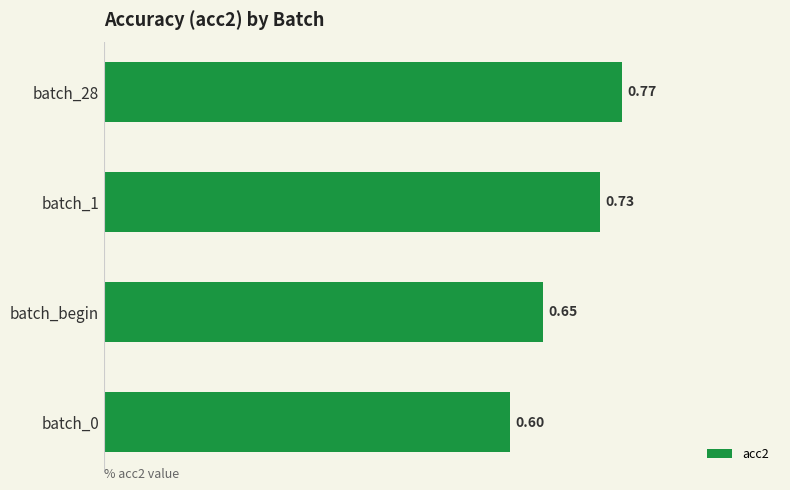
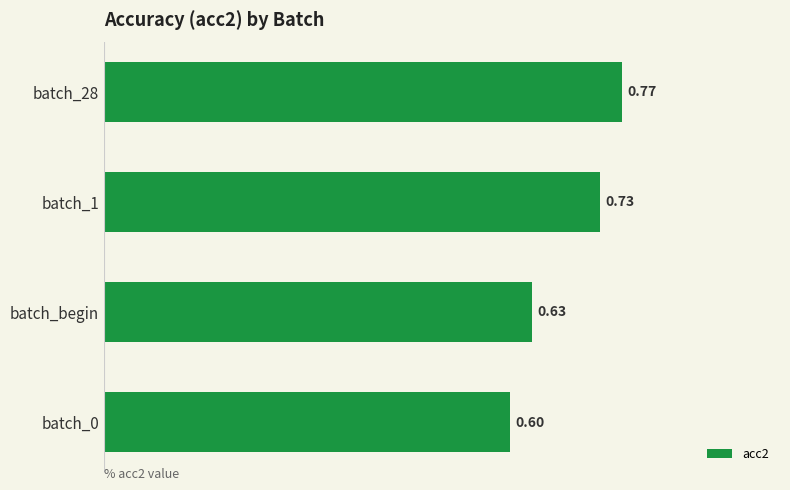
  {
    "batch_28": 0.77,
    "batch_1": 0.73,
-   "batch_begin": 0.65,
+   "batch_begin": 0.63,
    "batch_0": 0.60
  }
